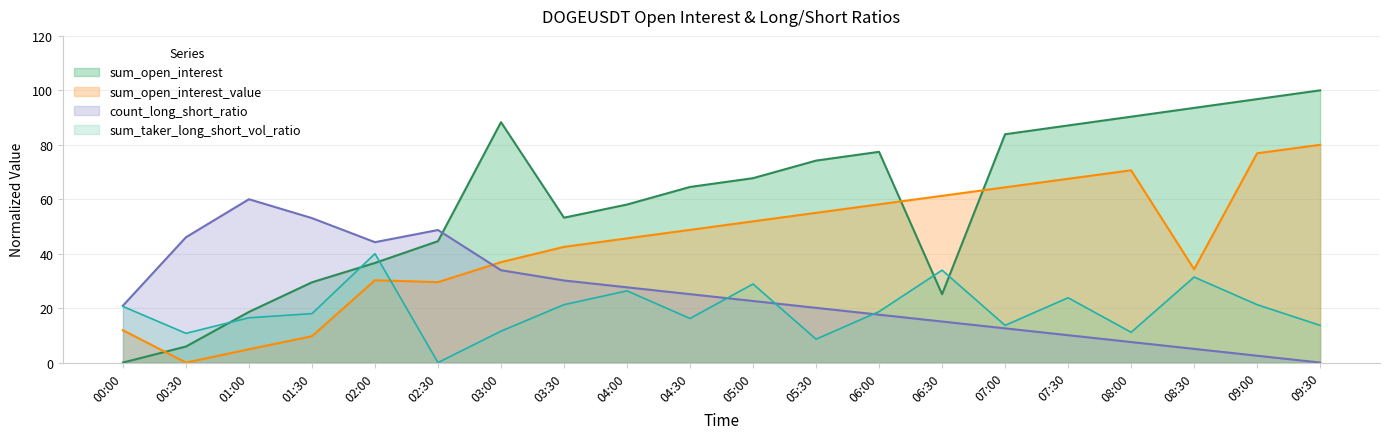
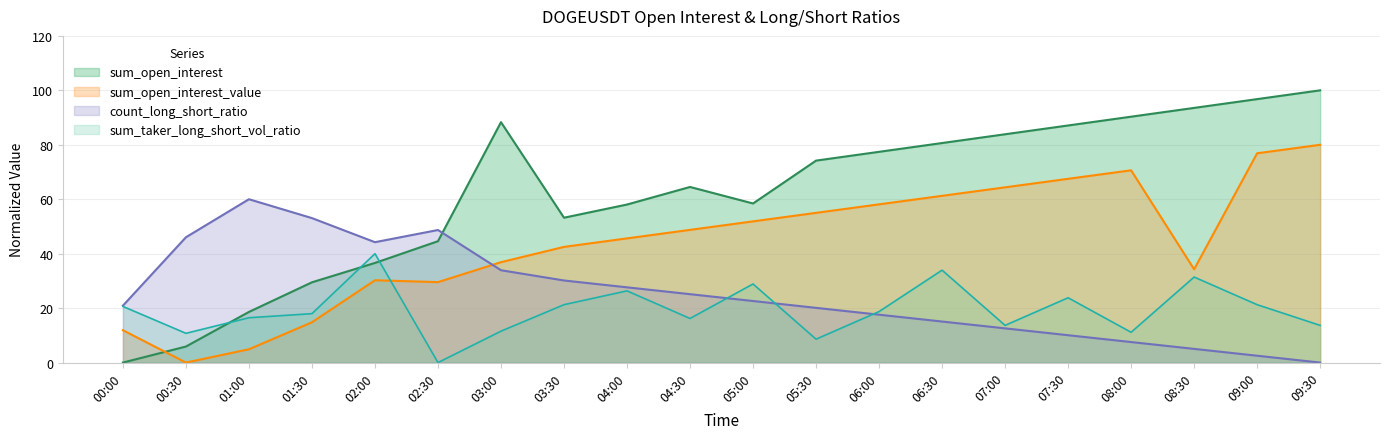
  {
    "sum_open_interest": {
      "00:00": 0,
      "00:30": 6,
      "01:00": 19,
      "01:30": 29,
      "02:00": 37,
      "02:30": 45,
      "03:00": 88,
      "03:30": 53,
      "04:00": 58,
      "04:30": 65,
-     "05:00": 68,
+     "05:00": 58,
      "05:30": 74,
      "06:00": 77,
-     "06:30": 25,
+     "06:30": 81,
      "07:00": 84,
      "07:30": 87,
      "08:00": 90,
      "08:30": 94,
      "09:00": 97,
      "09:30": 100
    },
    "sum_open_interest_value": {
      "00:00": 12,
      "00:30": 0,
      "01:00": 5,
-     "01:30": 10,
+     "01:30": 15,
      "02:00": 30,
      "02:30": 30,
      "03:00": 37,
      "03:30": 42,
      "04:00": 46,
      "04:30": 49,
      "05:00": 52,
      "05:30": 55,
      "06:00": 58,
      "06:30": 61,
      "07:00": 64,
      "07:30": 67,
      "08:00": 71,
      "08:30": 34,
      "09:00": 77,
      "09:30": 80
    }
  }
